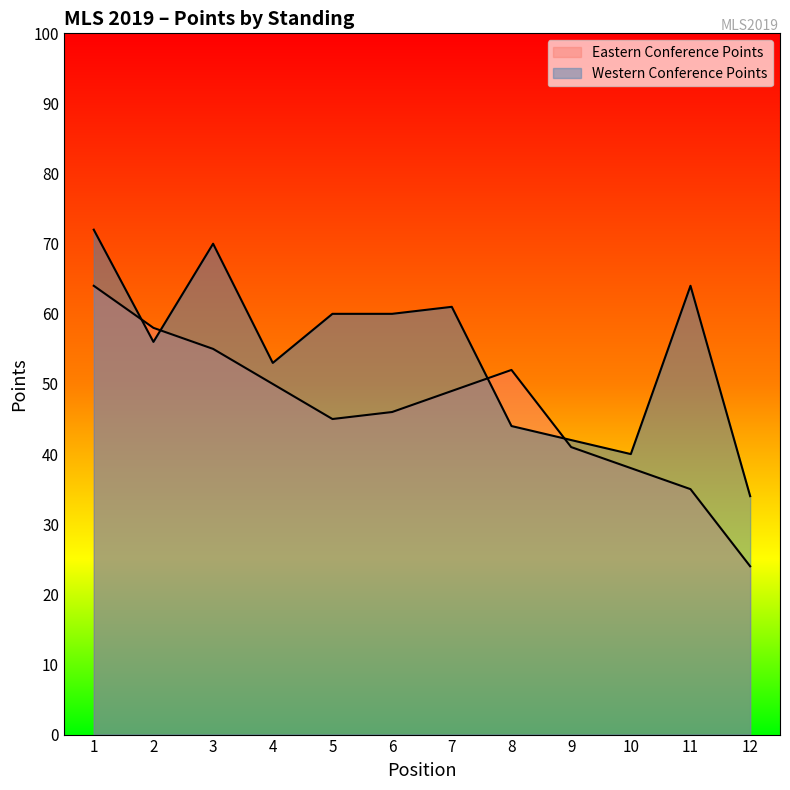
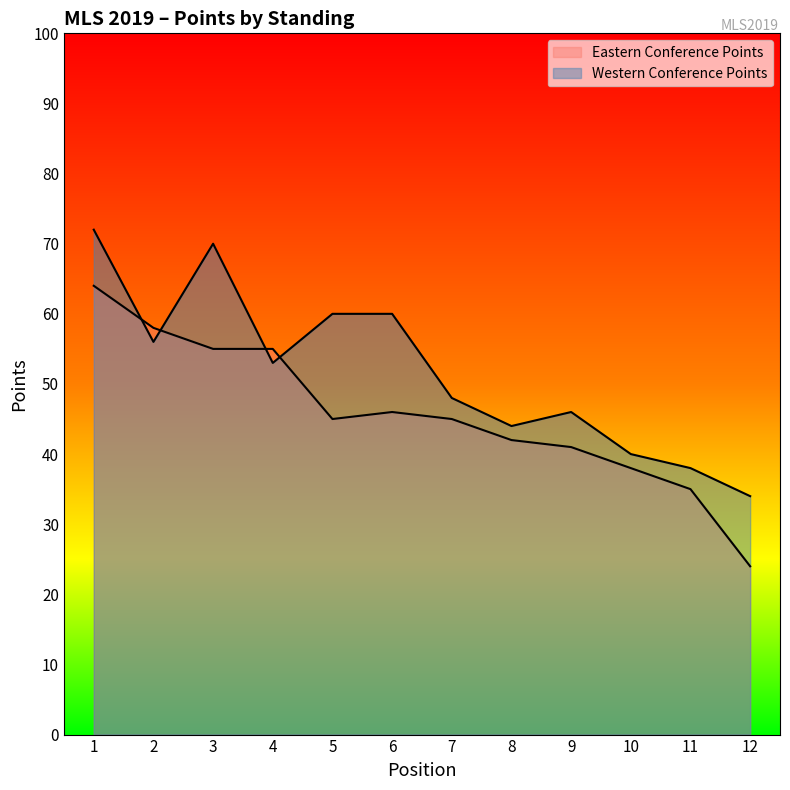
  {
    "Eastern Conference Points": {
      "1": 64,
      "2": 58,
      "3": 55,
-     "4": 50,
+     "4": 55,
      "5": 45,
      "6": 46,
-     "7": 49,
-     "8": 52,
+     "7": 45,
+     "8": 42,
      "9": 41,
      "10": 38,
      "11": 35,
      "12": 24
    },
    "Western Conference Points": {
      "1": 72,
      "2": 56,
      "3": 70,
      "4": 53,
      "5": 60,
      "6": 60,
-     "7": 61,
+     "7": 48,
      "8": 44,
-     "9": 42,
+     "9": 46,
      "10": 40,
-     "11": 64,
+     "11": 38,
      "12": 34
    }
  }
